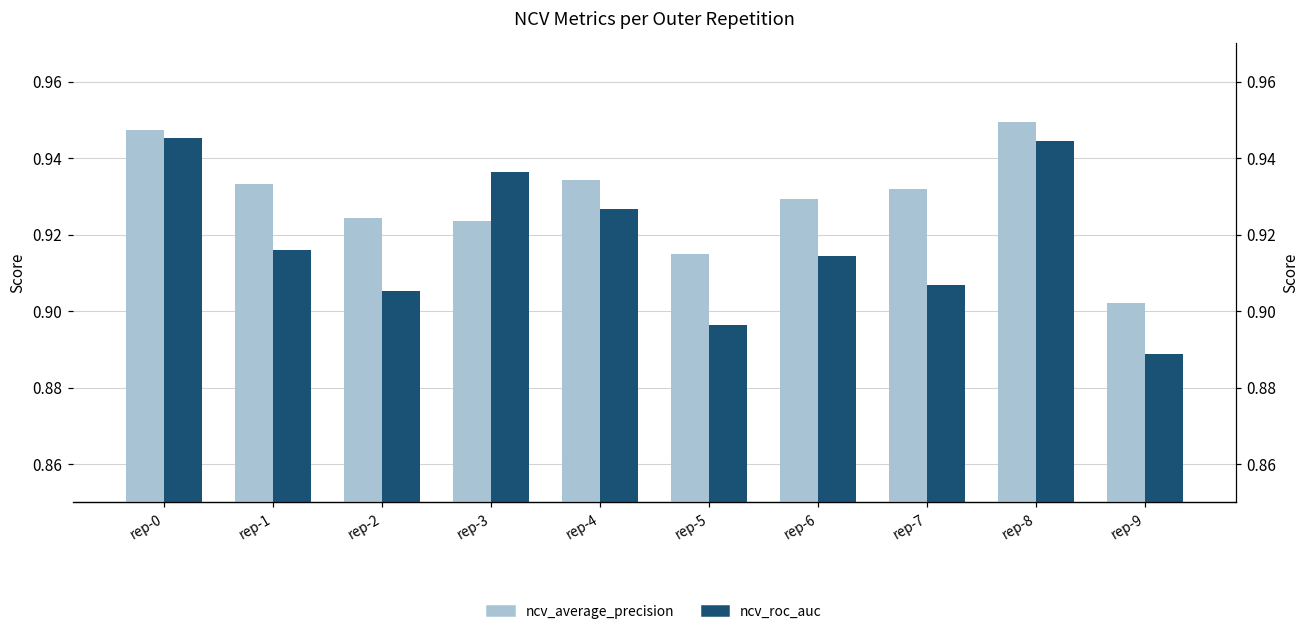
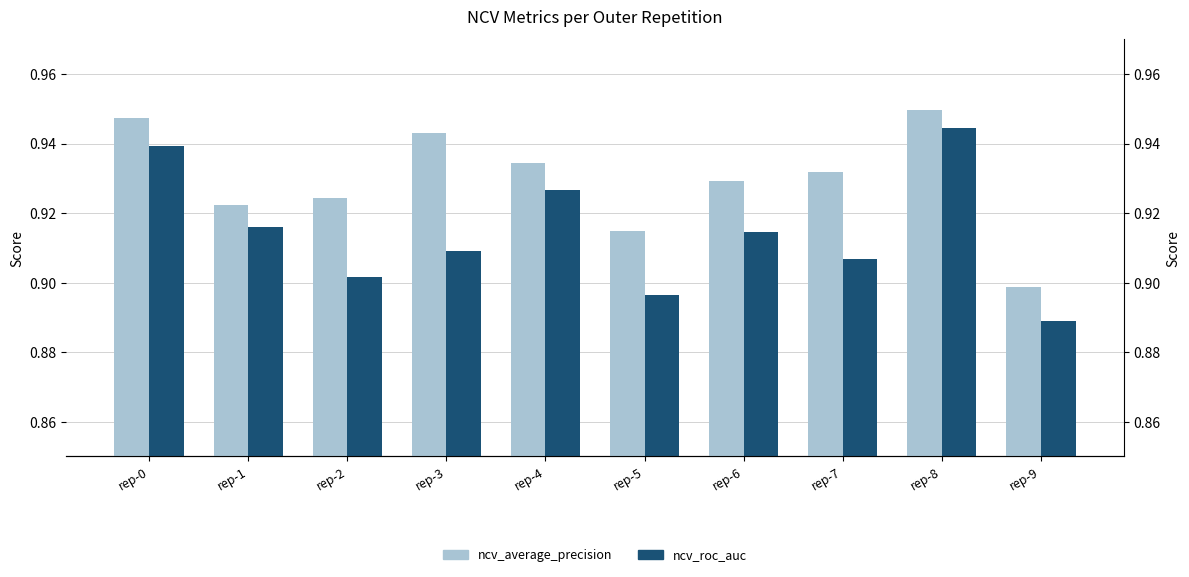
  {
    "ncv_average_precision": {
      "rep-0": 0.947,
-     "rep-1": 0.933,
+     "rep-1": 0.922,
      "rep-2": 0.924,
-     "rep-3": 0.924,
+     "rep-3": 0.943,
      "rep-4": 0.934,
      "rep-5": 0.915,
      "rep-6": 0.929,
      "rep-7": 0.932,
      "rep-8": 0.950,
-     "rep-9": 0.902
+     "rep-9": 0.899
    },
    "ncv_roc_auc": {
-     "rep-0": 0.945,
+     "rep-0": 0.939,
      "rep-1": 0.916,
-     "rep-2": 0.905,
-     "rep-3": 0.936,
+     "rep-2": 0.902,
+     "rep-3": 0.909,
      "rep-4": 0.927,
      "rep-5": 0.896,
      "rep-6": 0.914,
      "rep-7": 0.907,
      "rep-8": 0.944,
      "rep-9": 0.889
    }
  }
